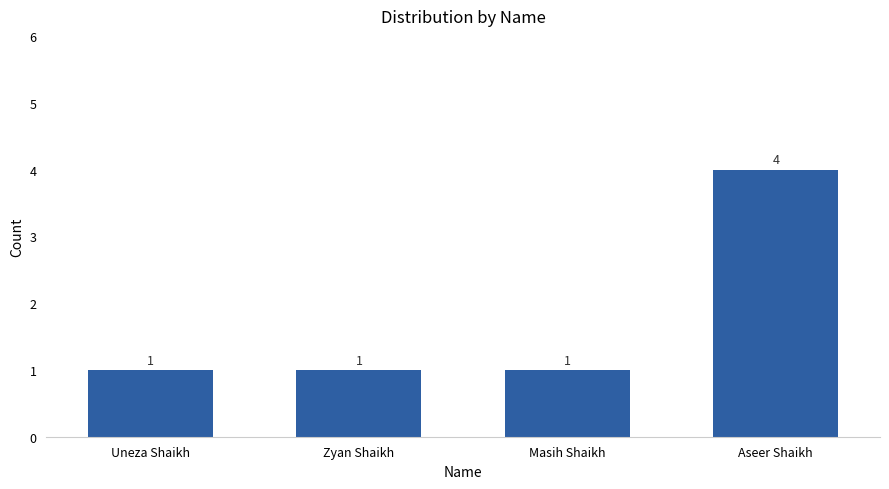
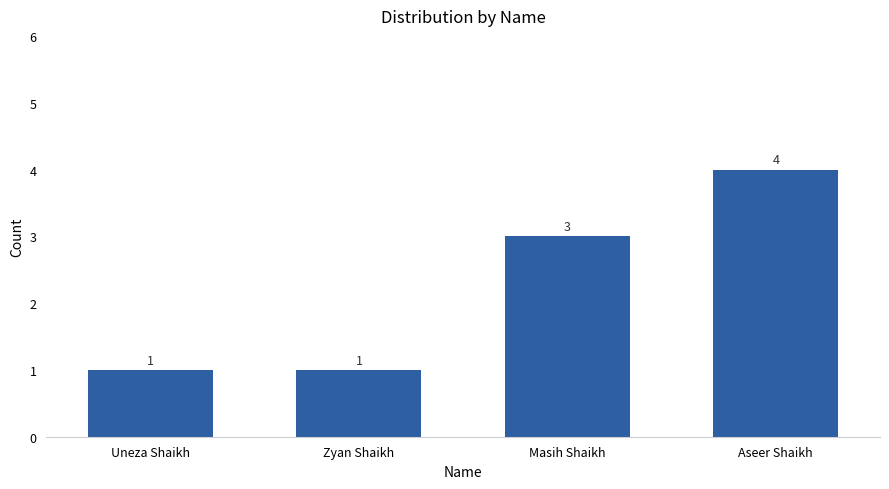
  {
    "Uneza Shaikh": 1,
    "Zyan Shaikh": 1,
-   "Masih Shaikh": 1,
+   "Masih Shaikh": 3,
    "Aseer Shaikh": 4
  }
